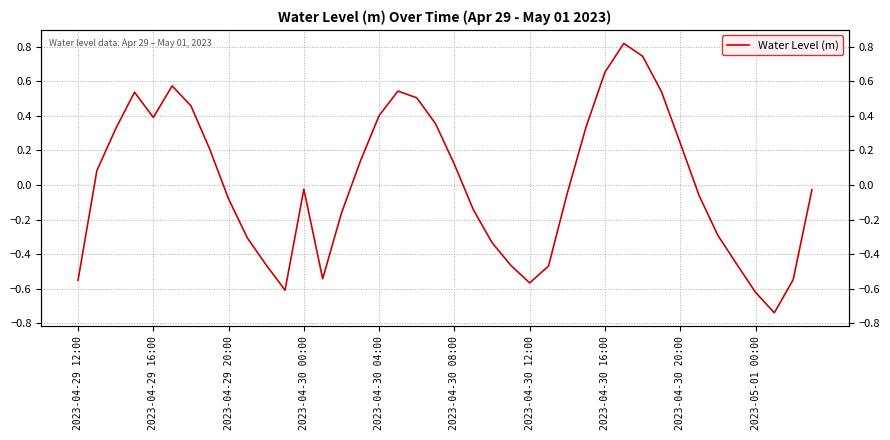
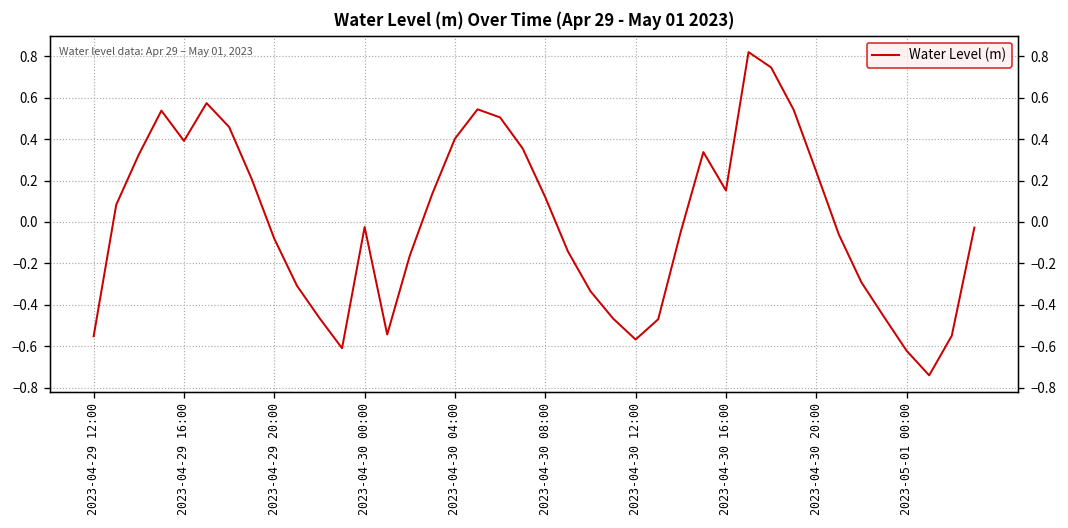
  {
    "2023-04-29 12:00": -0.55,
    "2023-04-29 16:00": 0.39,
    "2023-04-29 20:00": -0.08,
    "2023-04-30 00:00": -0.02,
    "2023-04-30 04:00": 0.40,
    "2023-04-30 08:00": 0.12,
    "2023-04-30 12:00": -0.57,
-   "2023-04-30 16:00": 0.65,
+   "2023-04-30 16:00": 0.15,
    "2023-04-30 20:00": 0.24,
    "2023-05-01 00:00": -0.62
  }
